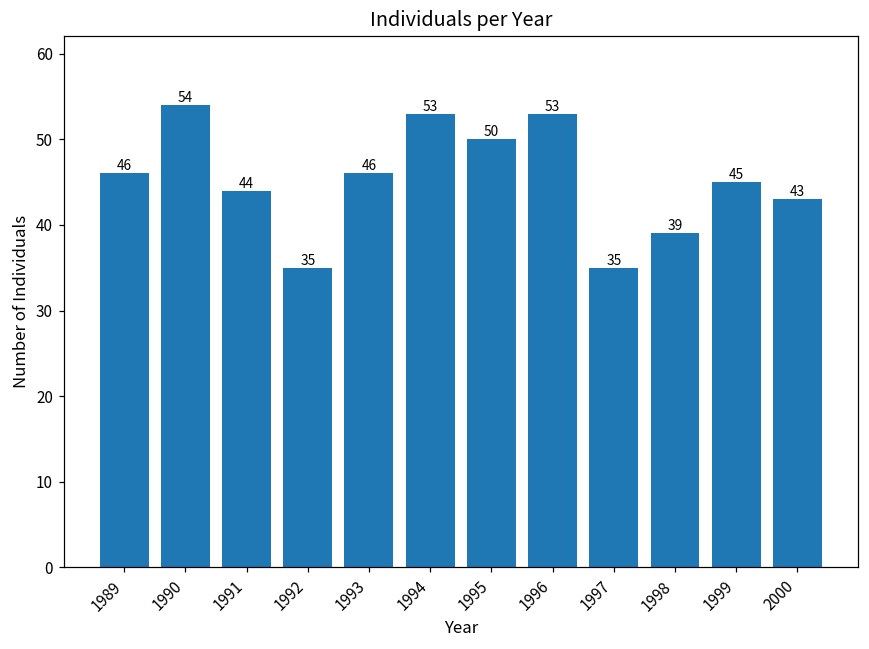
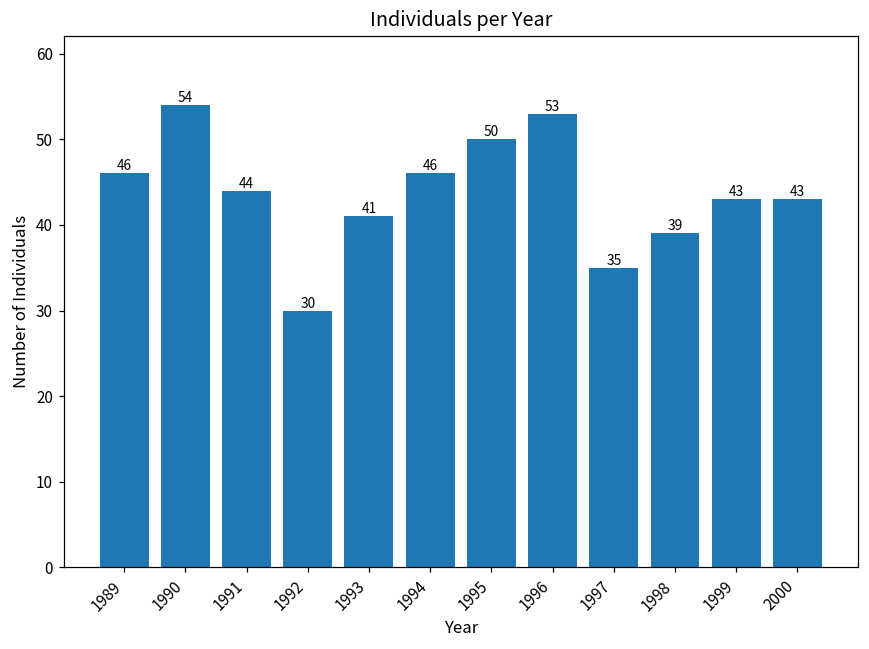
  {
    "1989": 46,
    "1990": 54,
    "1991": 44,
-   "1992": 35,
-   "1993": 46,
-   "1994": 53,
+   "1992": 30,
+   "1993": 41,
+   "1994": 46,
    "1995": 50,
    "1996": 53,
    "1997": 35,
    "1998": 39,
-   "1999": 45,
+   "1999": 43,
    "2000": 43
  }
